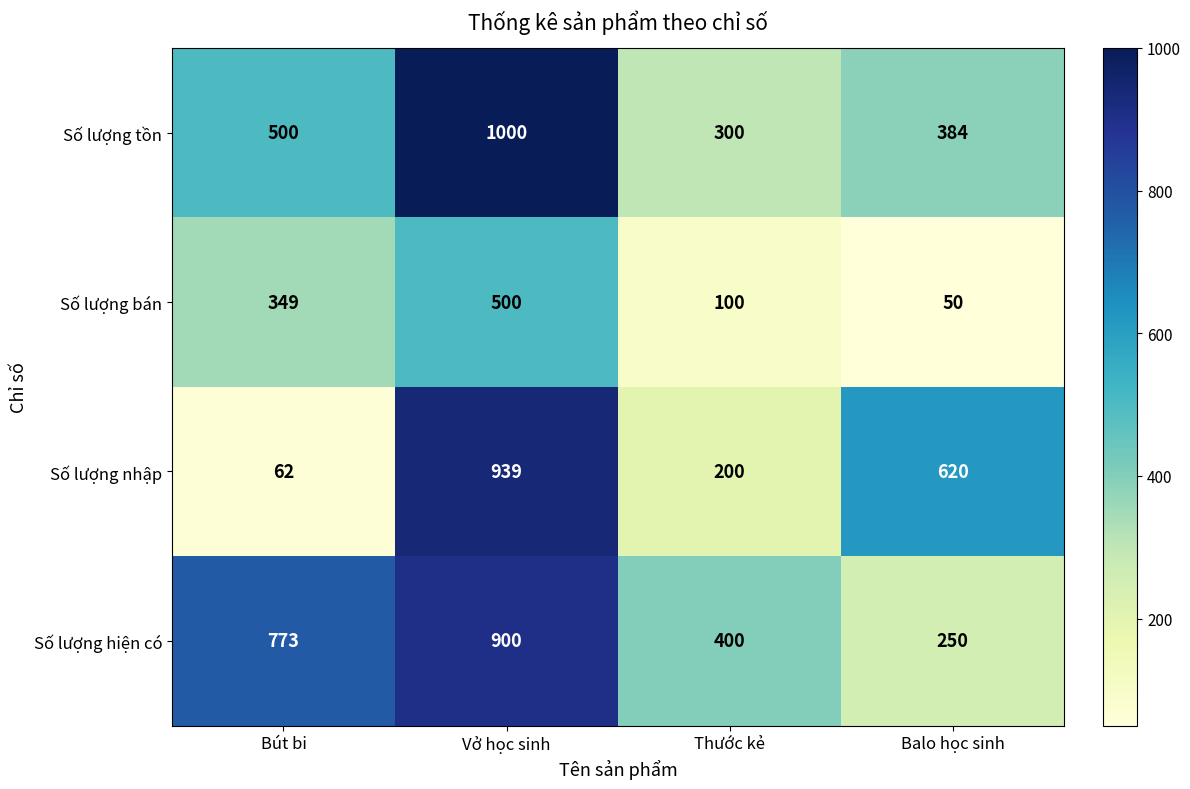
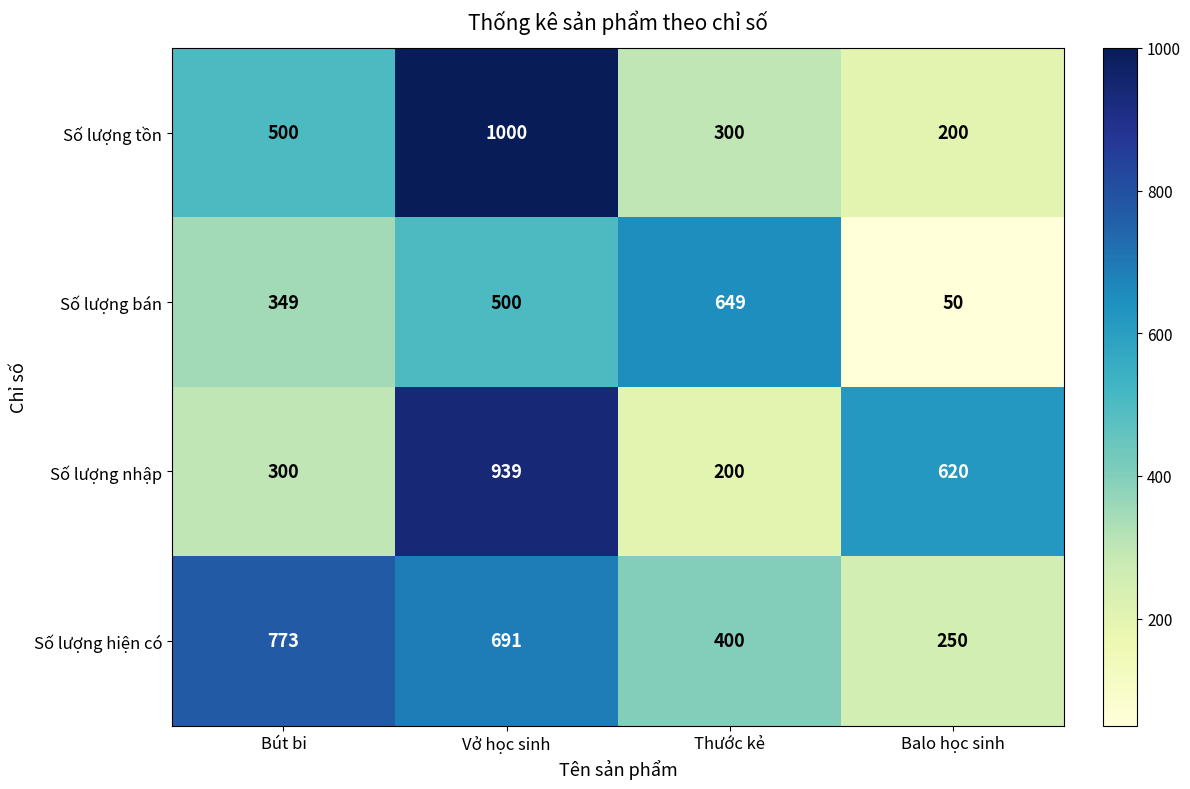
  {
    "Số lượng tồn": {
      "Bút bi": 500,
      "Vở học sinh": 1000,
      "Thước kẻ": 300,
-     "Balo học sinh": 384
+     "Balo học sinh": 200
    },
    "Số lượng bán": {
      "Bút bi": 349,
      "Vở học sinh": 500,
-     "Thước kẻ": 100,
+     "Thước kẻ": 649,
      "Balo học sinh": 50
    },
    "Số lượng nhập": {
-     "Bút bi": 62,
+     "Bút bi": 300,
      "Vở học sinh": 939,
      "Thước kẻ": 200,
      "Balo học sinh": 620
    },
    "Số lượng hiện có": {
      "Bút bi": 773,
-     "Vở học sinh": 900,
+     "Vở học sinh": 691,
      "Thước kẻ": 400,
      "Balo học sinh": 250
    }
  }
